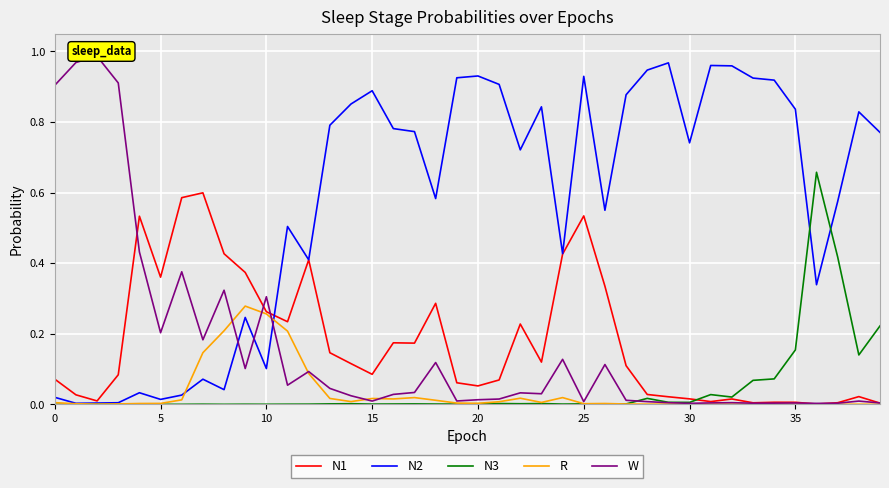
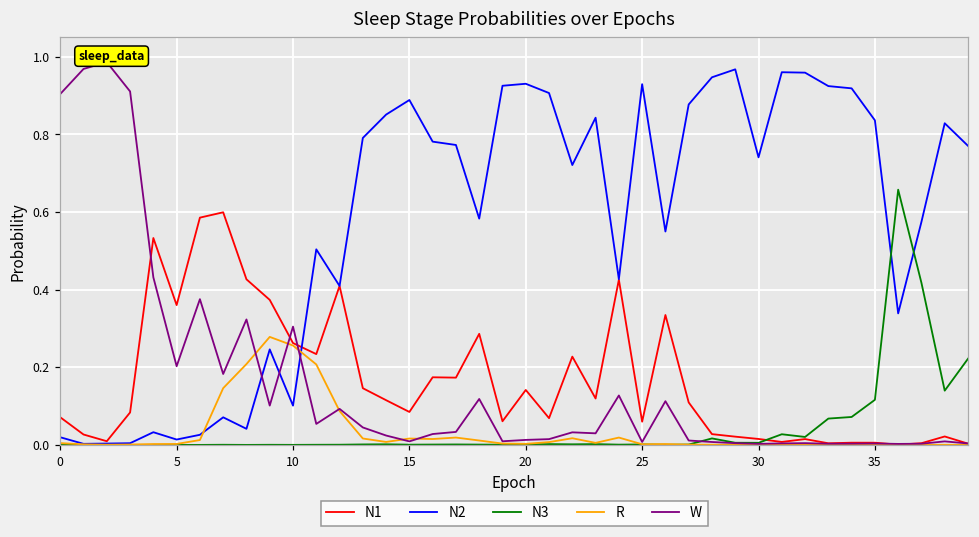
  {
    "N1": {
      "0": 0.07,
      "5": 0.36,
      "15": 0.08,
-     "20": 0.05,
-     "25": 0.53,
+     "20": 0.14,
+     "25": 0.06,
      "30": 0.02
    },
    "N2": {
      "0": 0.02,
      "5": 0.01,
      "10": 0.10,
      "15": 0.89,
      "20": 0.93,
      "25": 0.93,
      "30": 0.74,
      "35": 0.84
    },
    "N3": {
      "10": 0.00,
      "15": 0.00,
-     "35": 0.15
+     "35": 0.12
    },
    "R": {
      "15": 0.02
    },
    "W": {
      "0": 0.90,
      "5": 0.20,
      "10": 0.30,
      "15": 0.01,
      "20": 0.01
    }
  }
